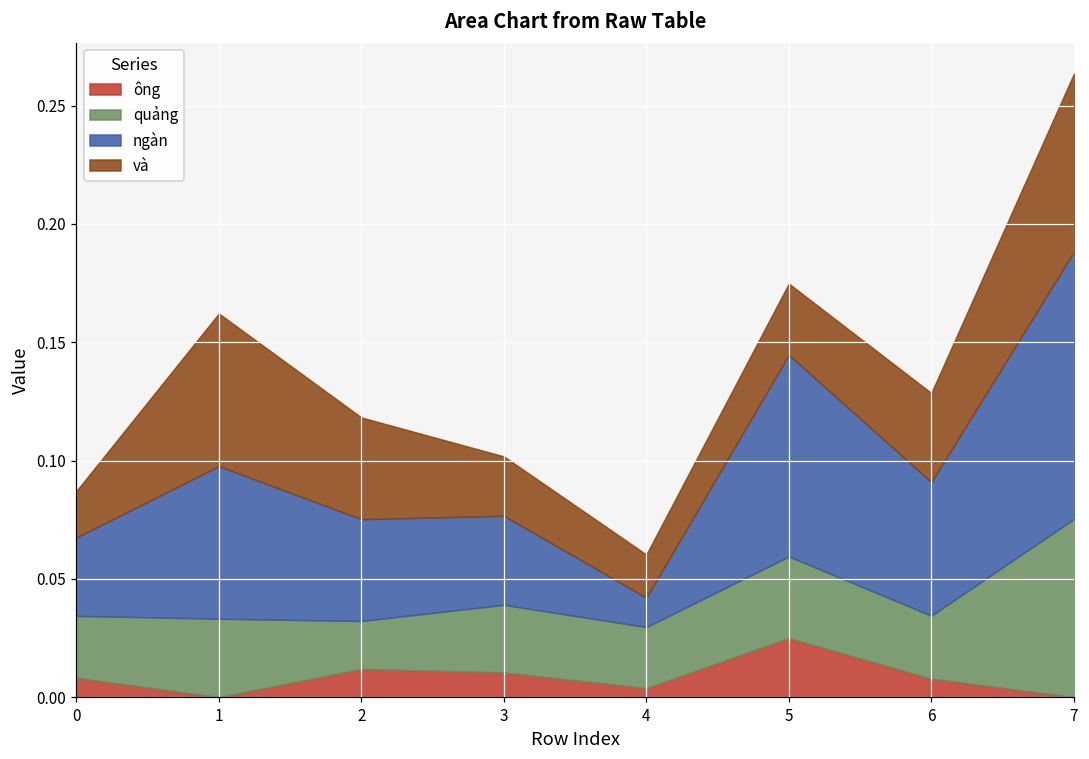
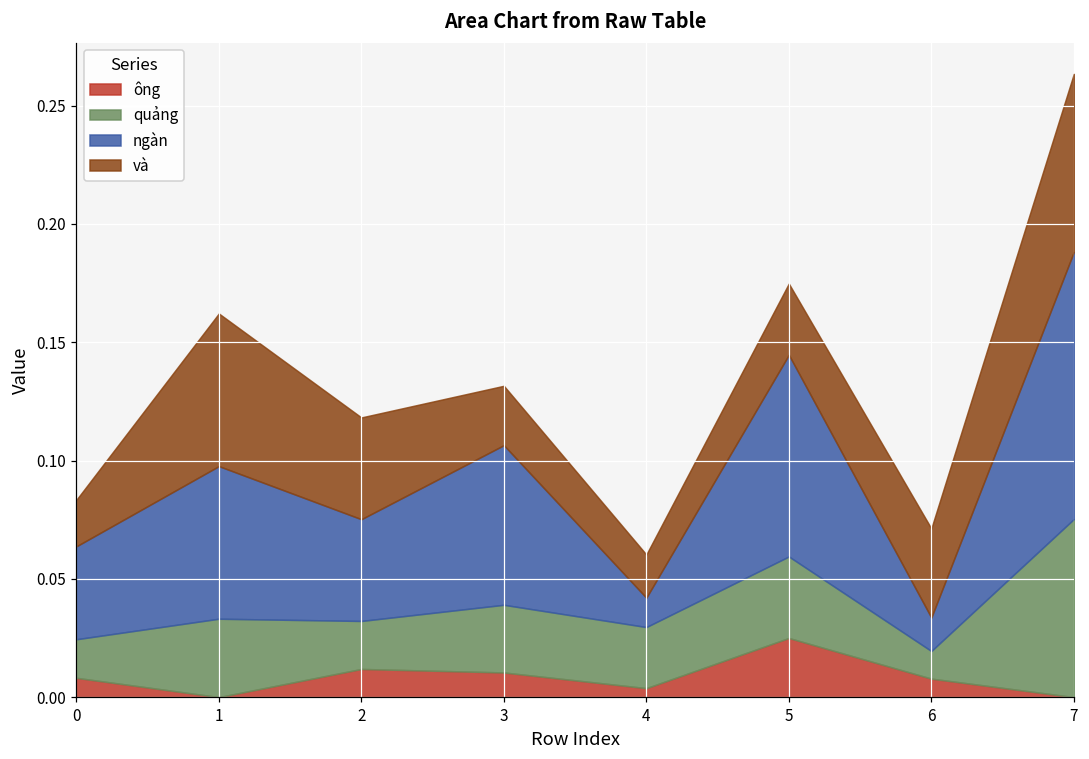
  {
    "quảng": {
-     "0": 0.026,
+     "0": 0.016,
      "1": 0.033,
      "2": 0.020,
      "3": 0.029,
      "4": 0.026,
      "5": 0.034,
-     "6": 0.027,
+     "6": 0.012,
      "7": 0.075
    },
    "ngàn": {
-     "0": 0.033,
+     "0": 0.039,
      "1": 0.065,
      "2": 0.043,
-     "3": 0.038,
+     "3": 0.067,
      "4": 0.012,
      "5": 0.085,
-     "6": 0.056,
+     "6": 0.014,
      "7": 0.113
    }
  }
